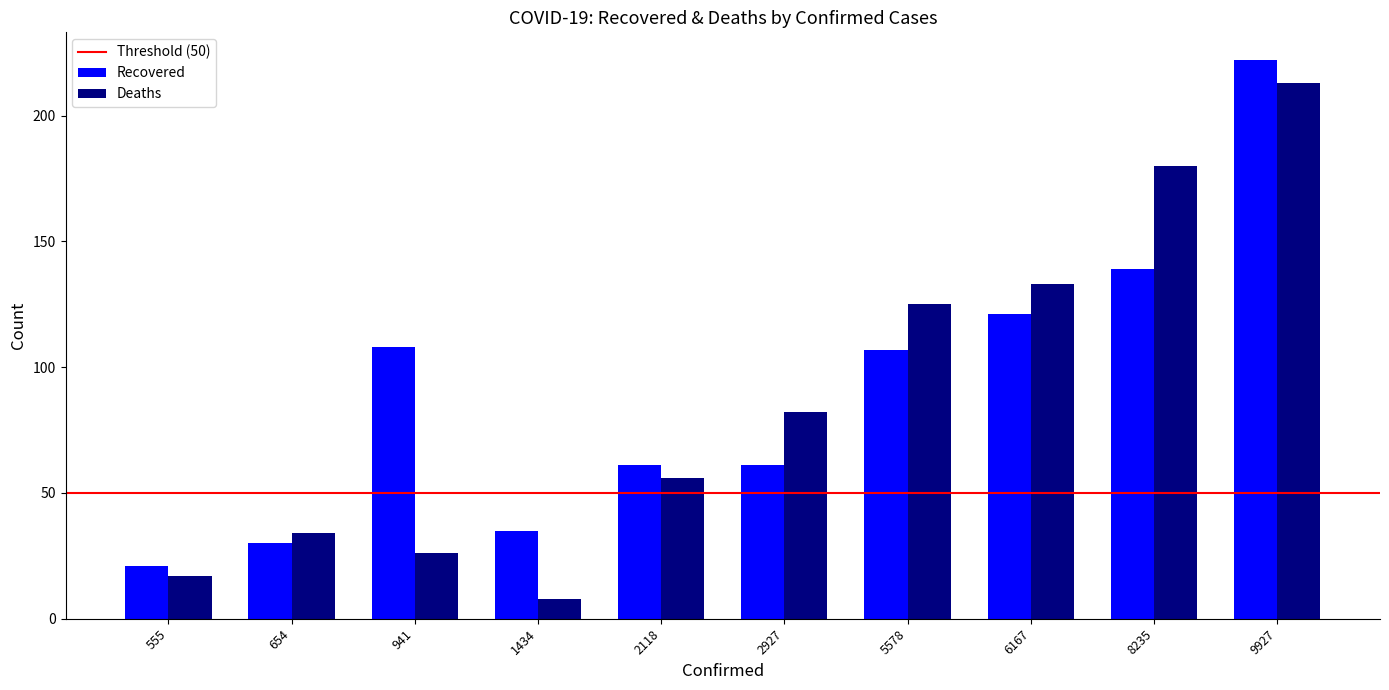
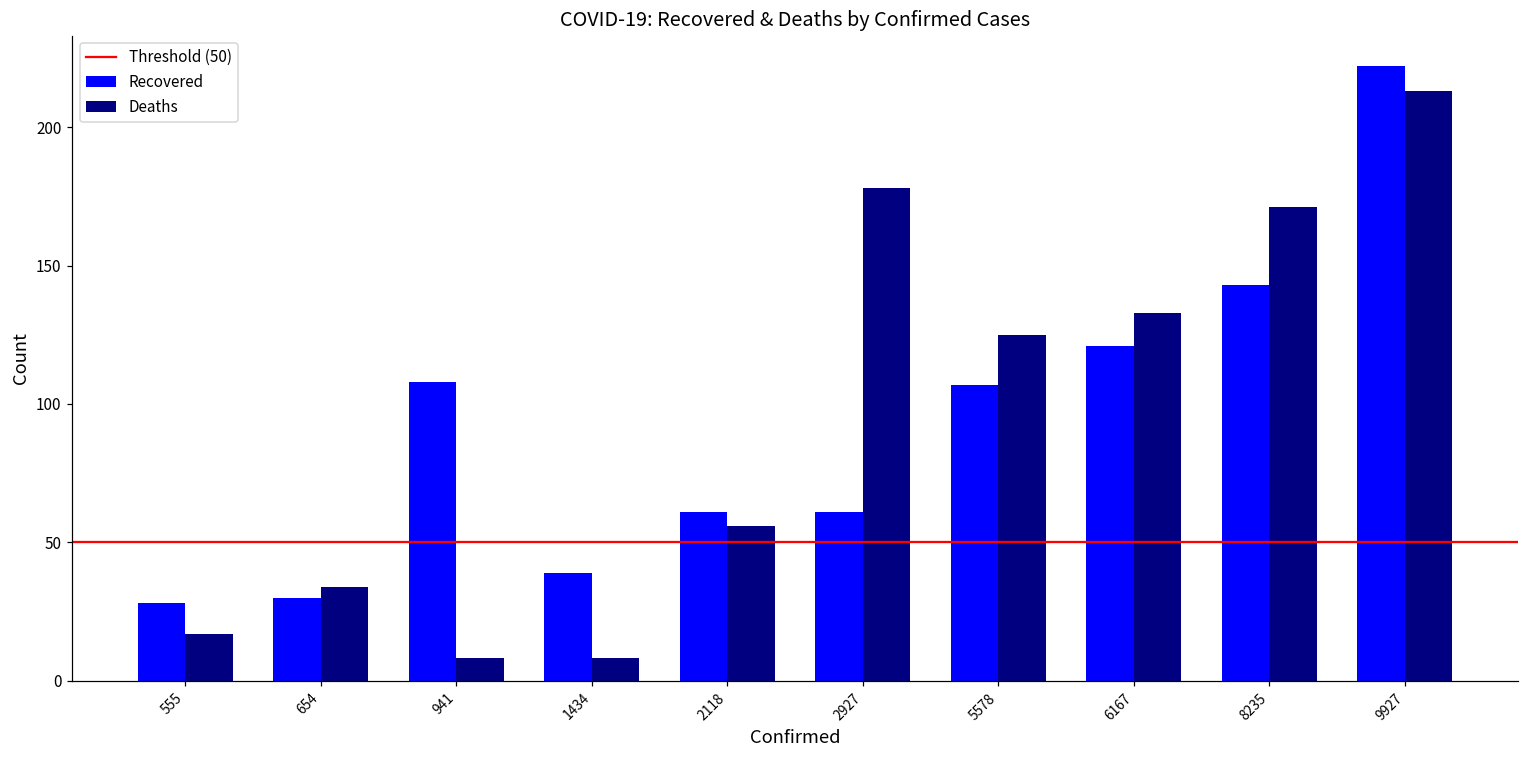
  {
    "Recovered": {
-     "555": 21,
+     "555": 28,
      "654": 30,
      "941": 108,
-     "1434": 35,
+     "1434": 39,
      "2118": 61,
      "2927": 61,
      "5578": 107,
      "6167": 121,
-     "8235": 139,
+     "8235": 143,
      "9927": 222
    },
    "Deaths": {
      "555": 17,
      "654": 34,
-     "941": 26,
+     "941": 8,
      "1434": 8,
      "2118": 56,
-     "2927": 82,
+     "2927": 178,
      "5578": 125,
      "6167": 133,
-     "8235": 180,
+     "8235": 171,
      "9927": 213
    }
  }
